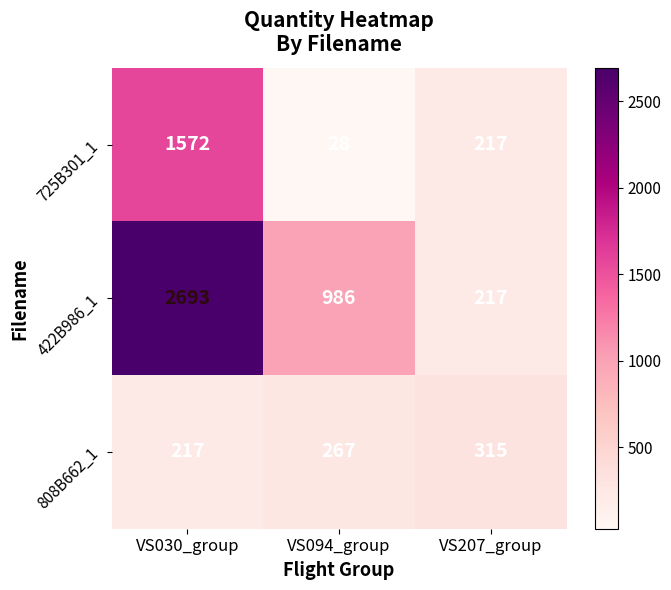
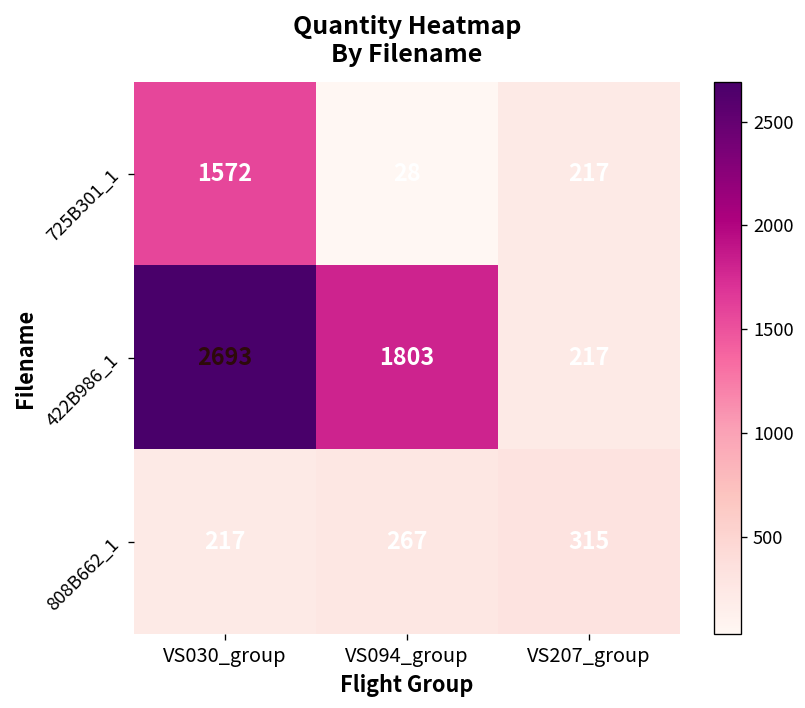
  {
    "725B301_1": {
      "VS030_group": 1572
    },
    "422B986_1": {
      "VS030_group": 2693,
-     "VS094_group": 986
+     "VS094_group": 1803
    }
  }
